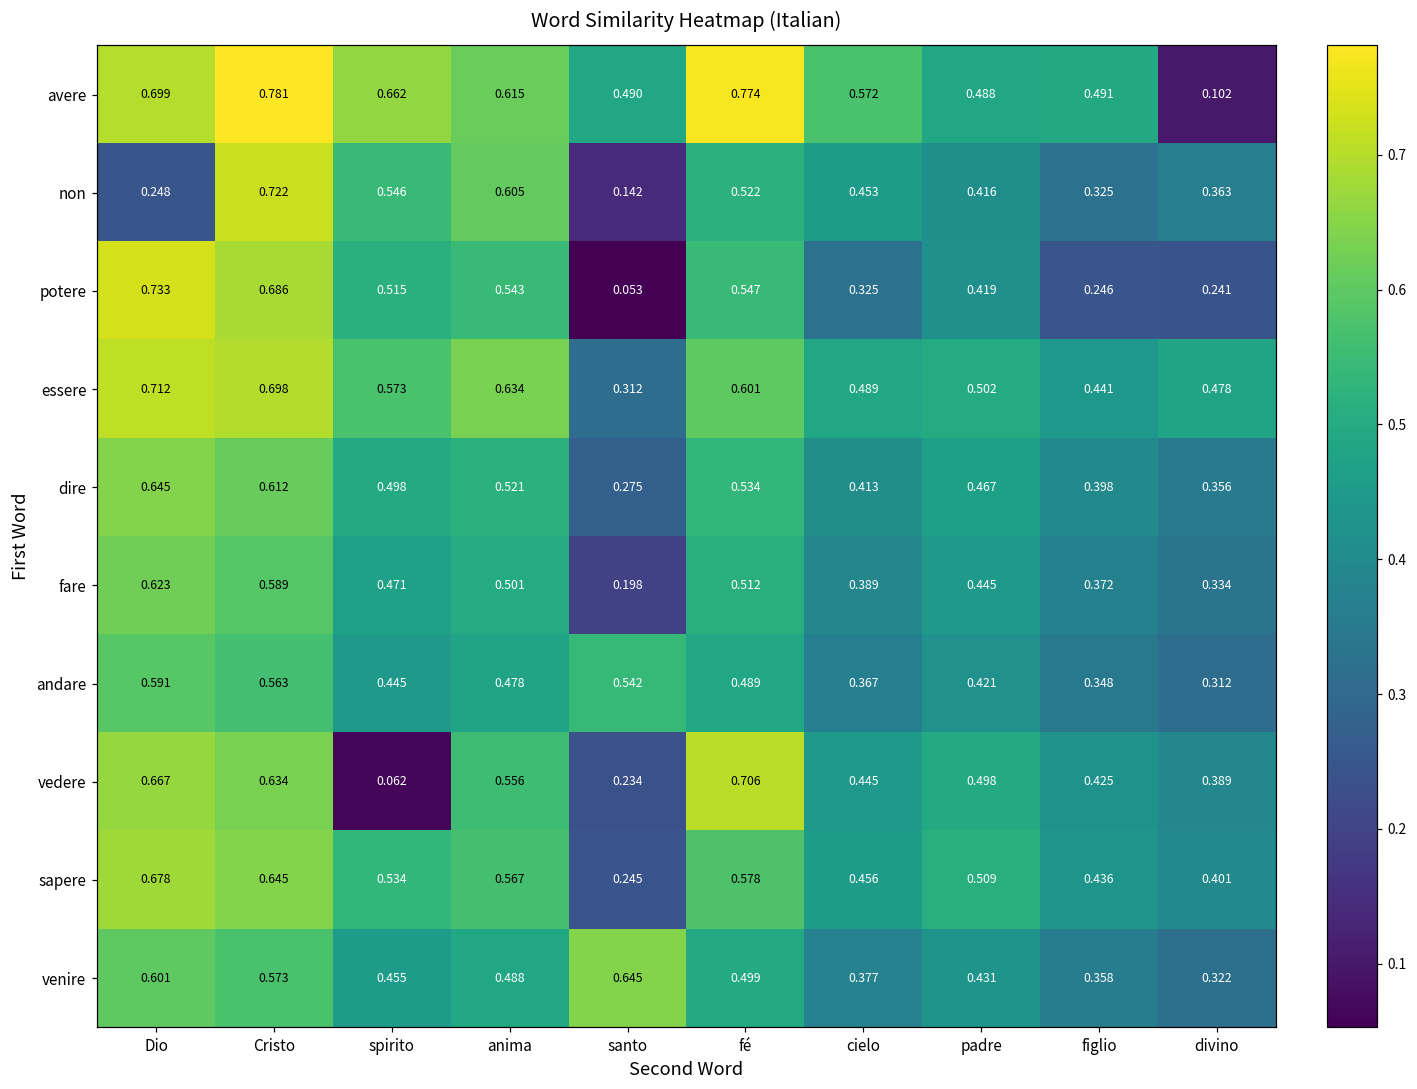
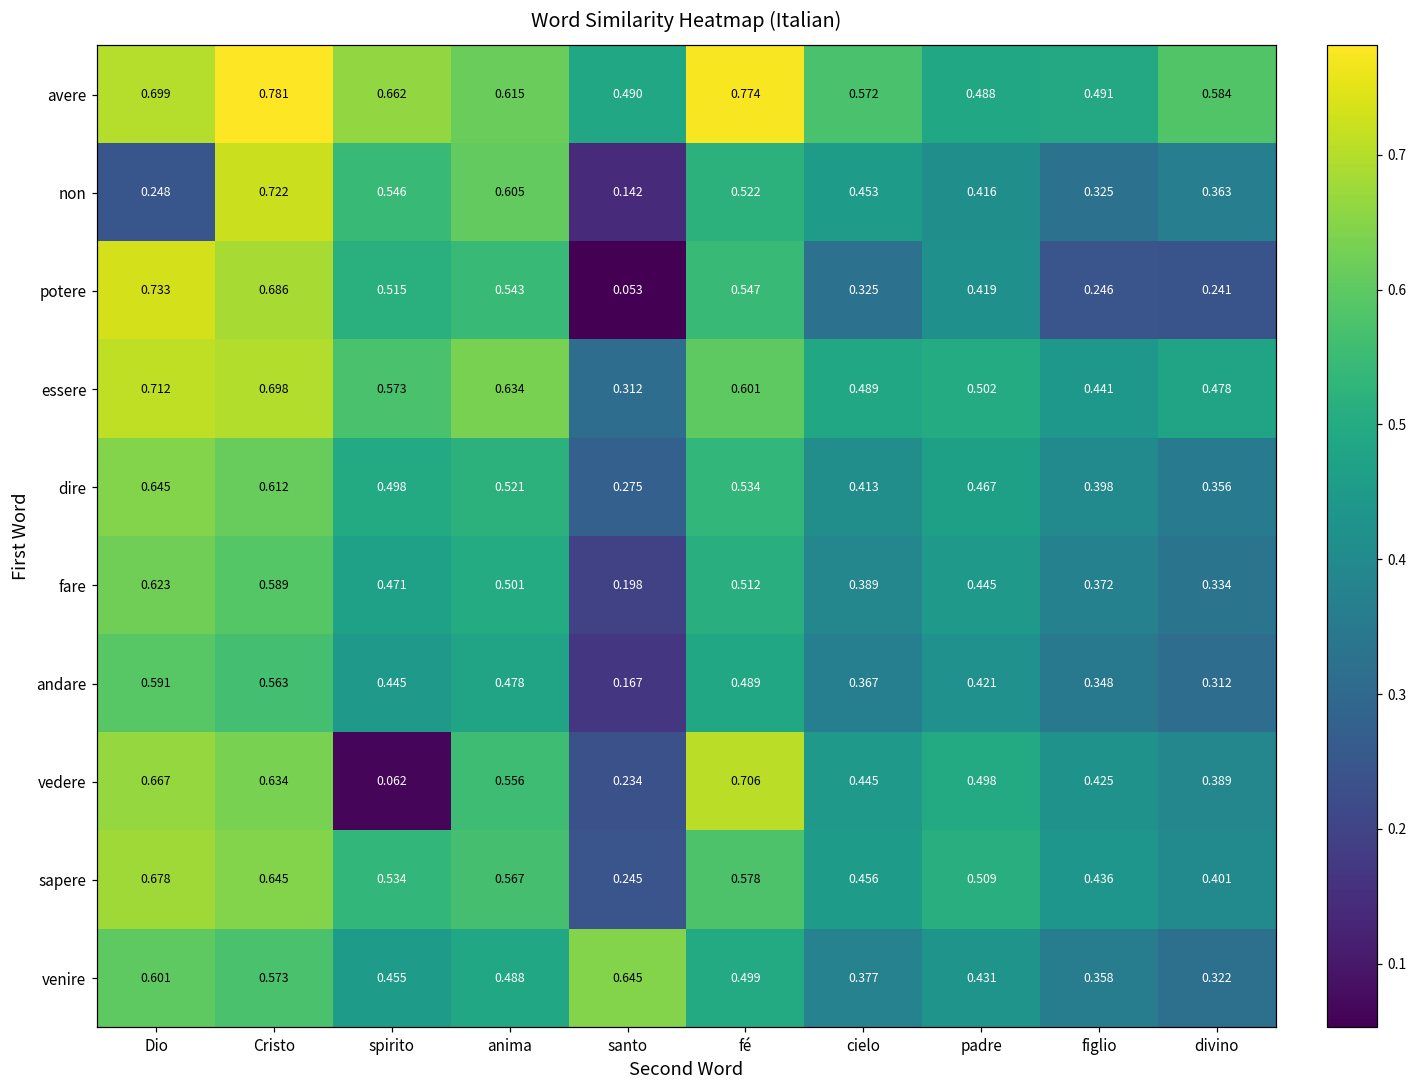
  {
    "avere": {
      "Dio": 0.699,
      "Cristo": 0.781,
      "spirito": 0.662,
      "anima": 0.615,
      "santo": 0.490,
      "fé": 0.774,
      "cielo": 0.572,
      "padre": 0.488,
      "figlio": 0.491,
-     "divino": 0.102
+     "divino": 0.584
    },
    "non": {
      "Dio": 0.248,
      "Cristo": 0.722,
      "spirito": 0.546,
      "anima": 0.605,
      "santo": 0.142,
      "fé": 0.522,
      "cielo": 0.453,
      "padre": 0.416,
      "figlio": 0.325,
      "divino": 0.363
    },
    "potere": {
      "Dio": 0.733,
      "Cristo": 0.686,
      "spirito": 0.515,
      "anima": 0.543,
      "santo": 0.053,
      "fé": 0.547,
      "cielo": 0.325,
      "padre": 0.419,
      "figlio": 0.246,
      "divino": 0.241
    },
    "essere": {
      "Dio": 0.712,
      "Cristo": 0.698,
      "spirito": 0.573,
      "anima": 0.634,
      "santo": 0.312,
      "fé": 0.601,
      "cielo": 0.489,
      "padre": 0.502,
      "figlio": 0.441,
      "divino": 0.478
    },
    "dire": {
      "Dio": 0.645,
      "Cristo": 0.612,
      "spirito": 0.498,
      "anima": 0.521,
      "santo": 0.275,
      "fé": 0.534,
      "cielo": 0.413,
      "padre": 0.467,
      "figlio": 0.398,
      "divino": 0.356
    },
    "fare": {
      "Dio": 0.623,
      "Cristo": 0.589,
      "spirito": 0.471,
      "anima": 0.501,
      "santo": 0.198,
      "fé": 0.512,
      "cielo": 0.389,
      "padre": 0.445,
      "figlio": 0.372,
      "divino": 0.334
    },
    "andare": {
      "Dio": 0.591,
      "Cristo": 0.563,
      "spirito": 0.445,
      "anima": 0.478,
-     "santo": 0.542,
+     "santo": 0.167,
      "fé": 0.489,
      "cielo": 0.367,
      "padre": 0.421,
      "figlio": 0.348,
      "divino": 0.312
    },
    "vedere": {
      "Dio": 0.667,
      "Cristo": 0.634,
      "spirito": 0.062,
      "anima": 0.556,
      "santo": 0.234,
      "fé": 0.706,
      "cielo": 0.445,
      "padre": 0.498,
      "figlio": 0.425,
      "divino": 0.389
    },
    "sapere": {
      "Dio": 0.678,
      "Cristo": 0.645,
      "spirito": 0.534,
      "anima": 0.567,
      "santo": 0.245,
      "fé": 0.578,
      "cielo": 0.456,
      "padre": 0.509,
      "figlio": 0.436,
      "divino": 0.401
    },
    "venire": {
      "Dio": 0.601,
      "Cristo": 0.573,
      "spirito": 0.455,
      "anima": 0.488,
      "santo": 0.645,
      "fé": 0.499,
      "cielo": 0.377,
      "padre": 0.431,
      "figlio": 0.358,
      "divino": 0.322
    }
  }
